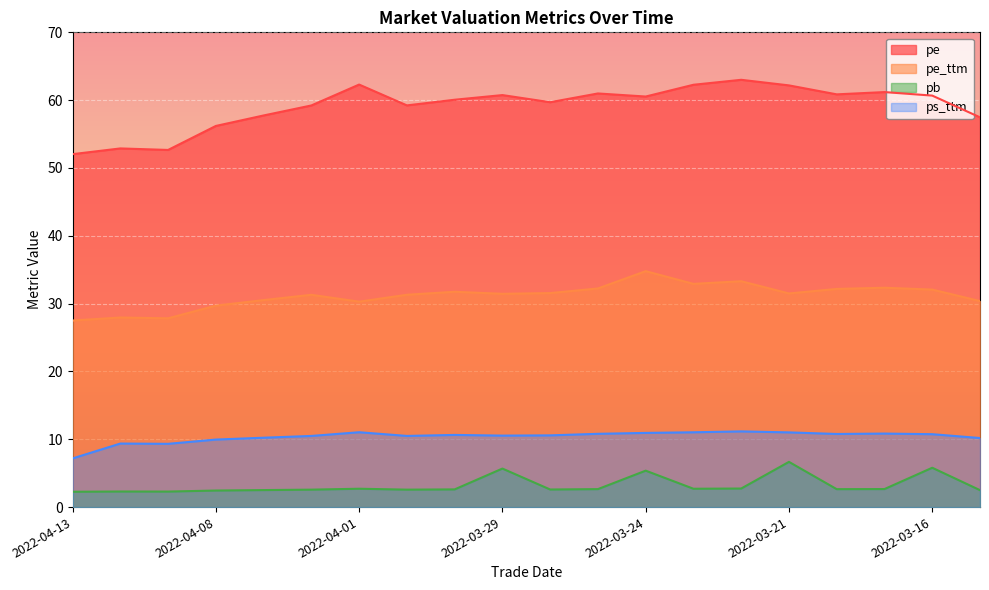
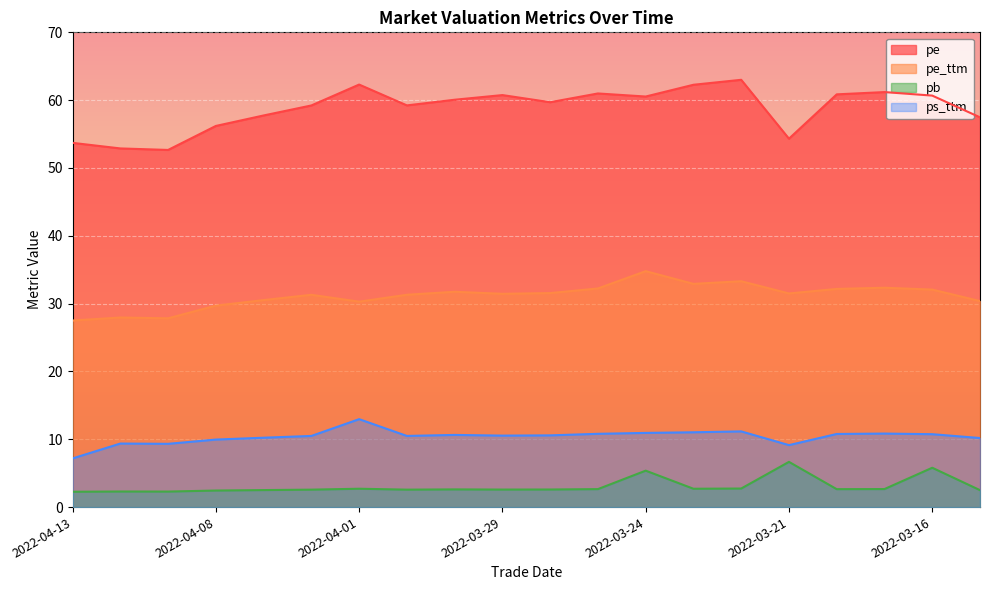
  {
    "pe": {
-     "2022-04-13": 52,
+     "2022-04-13": 54,
      "2022-04-08": 56,
      "2022-04-01": 62,
      "2022-03-29": 61,
      "2022-03-24": 61,
-     "2022-03-21": 62
+     "2022-03-21": 54
    },
    "pe_ttm": {
      "2022-04-13": 28,
      "2022-04-08": 30,
      "2022-04-01": 30,
      "2022-03-29": 31,
      "2022-03-24": 35,
      "2022-03-21": 31,
      "2022-03-16": 32
    },
    "pb": {
      "2022-04-13": 2,
      "2022-04-08": 2,
      "2022-04-01": 3,
-     "2022-03-29": 6,
+     "2022-03-29": 3,
      "2022-03-24": 5,
      "2022-03-21": 7,
      "2022-03-16": 6
    },
    "ps_ttm": {
      "2022-04-13": 7,
      "2022-04-08": 10,
-     "2022-04-01": 11,
+     "2022-04-01": 13,
      "2022-03-29": 11,
      "2022-03-24": 11,
-     "2022-03-21": 11,
+     "2022-03-21": 9,
      "2022-03-16": 11
    }
  }
